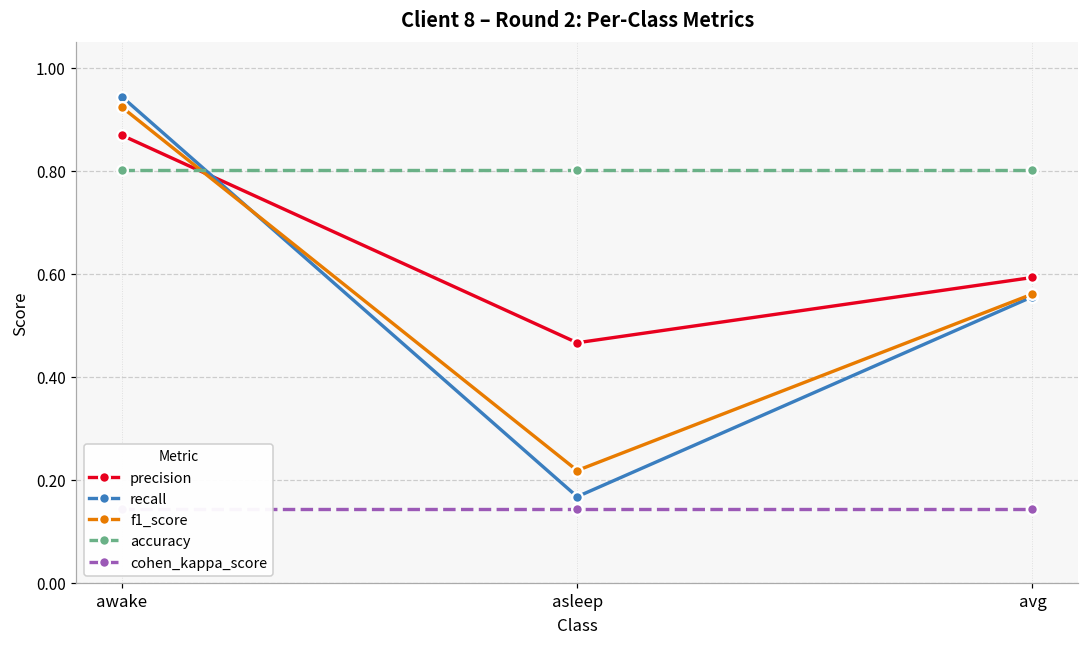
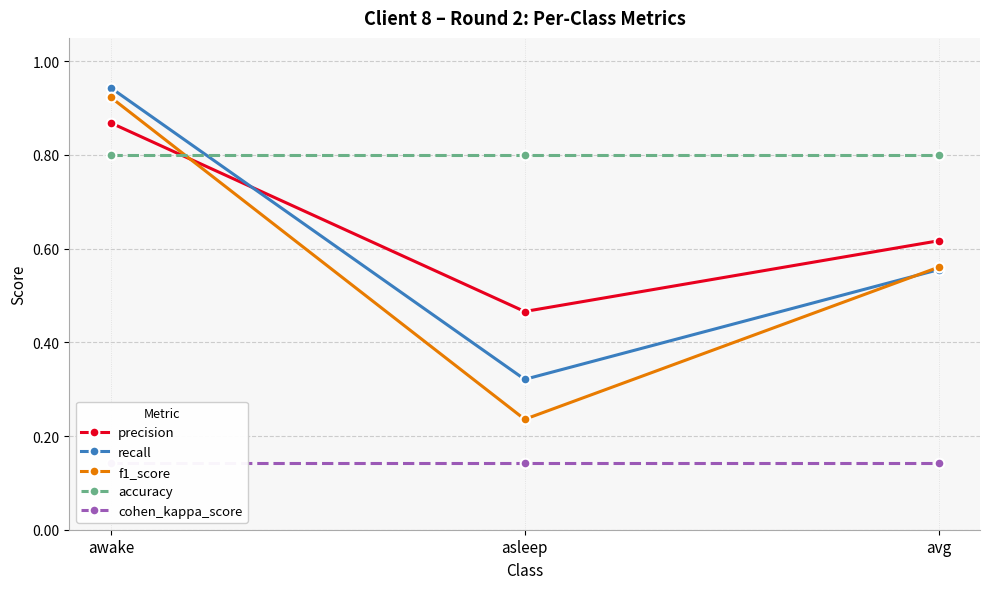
  {
    "precision": {
      "awake": 0.87,
      "asleep": 0.47,
-     "avg": 0.59
+     "avg": 0.62
    },
    "recall": {
      "awake": 0.94,
-     "asleep": 0.17
+     "asleep": 0.32
    },
    "f1_score": {
      "awake": 0.92,
-     "asleep": 0.22
+     "asleep": 0.24
    },
    "accuracy": {
      "awake": 0.80,
      "asleep": 0.80,
      "avg": 0.80
    },
    "cohen_kappa_score": {
      "asleep": 0.14,
      "avg": 0.14
    }
  }
